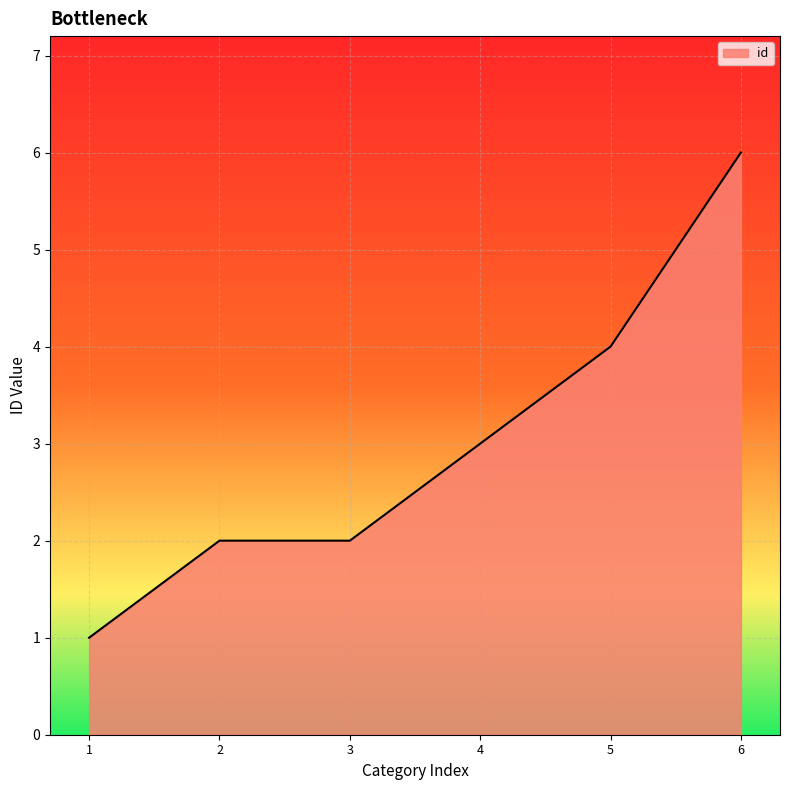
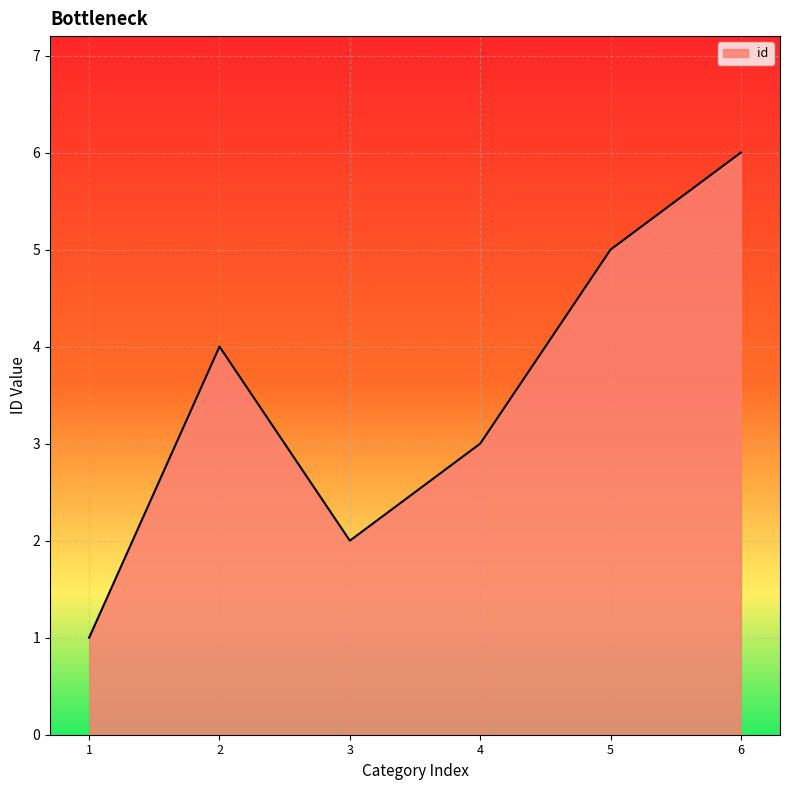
  {
    "1": 1,
-   "2": 2,
+   "2": 4,
    "3": 2,
    "4": 3,
-   "5": 4,
+   "5": 5,
    "6": 6
  }
